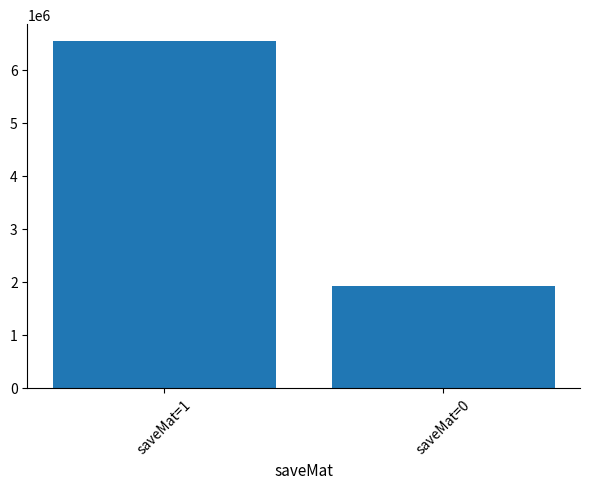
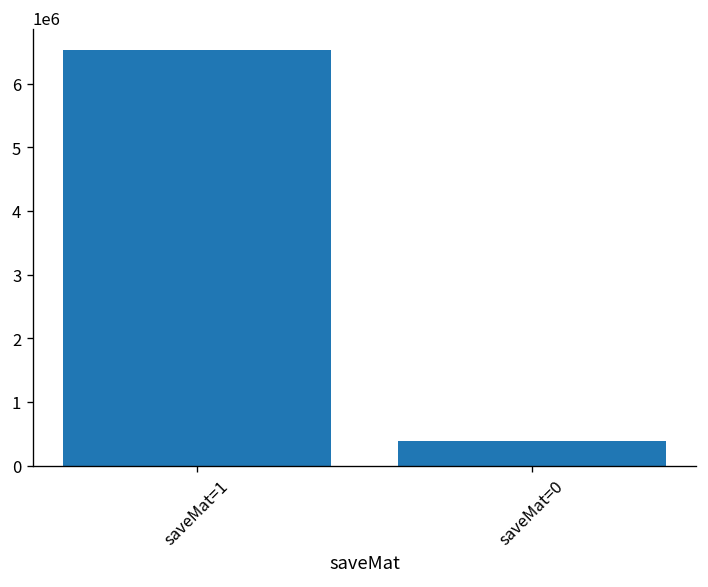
  {
    "saveMat=1": 6500000,
-   "saveMat=0": 1900000
+   "saveMat=0": 400000
  }
